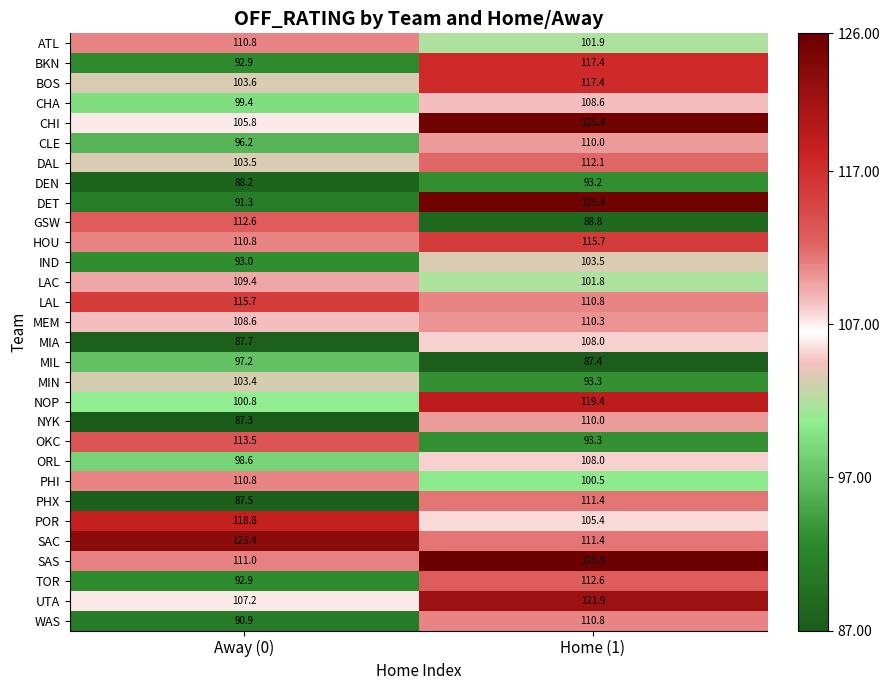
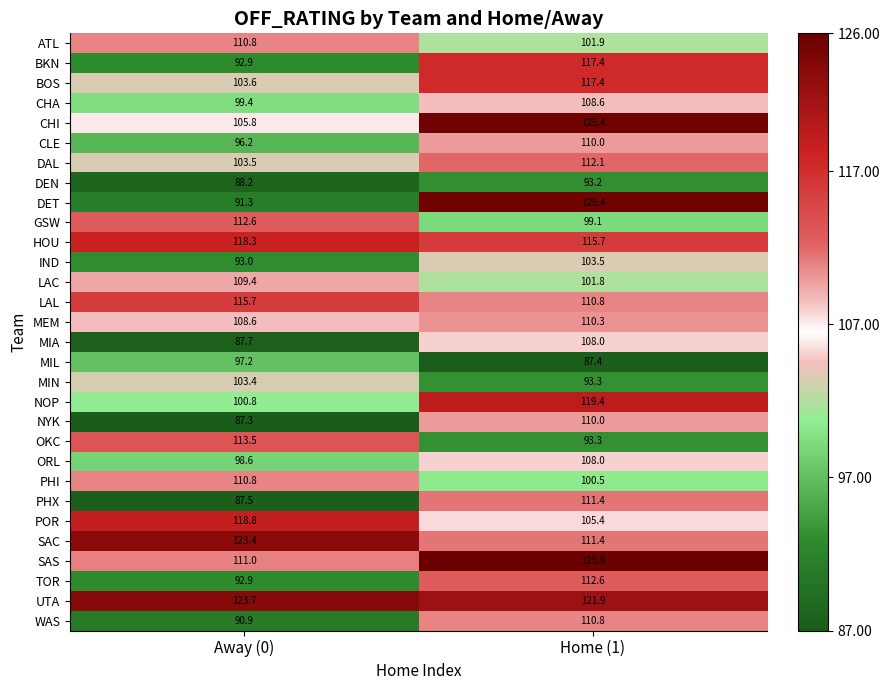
  {
    "ATL": {
      "Away (0)": 110.8,
      "Home (1)": 101.9
    },
    "BKN": {
      "Away (0)": 92.9,
      "Home (1)": 117.4
    },
    "BOS": {
      "Away (0)": 103.6,
      "Home (1)": 117.4
    },
    "CHA": {
      "Away (0)": 99.4,
      "Home (1)": 108.6
    },
    "CHI": {
      "Away (0)": 105.8,
      "Home (1)": 125.4
    },
    "CLE": {
      "Away (0)": 96.2,
      "Home (1)": 110.0
    },
    "DAL": {
      "Away (0)": 103.5,
      "Home (1)": 112.1
    },
    "DEN": {
      "Away (0)": 88.2,
      "Home (1)": 93.2
    },
    "DET": {
      "Away (0)": 91.3,
      "Home (1)": 125.4
    },
    "GSW": {
      "Away (0)": 112.6,
-     "Home (1)": 88.8
+     "Home (1)": 99.1
    },
    "HOU": {
-     "Away (0)": 110.8,
+     "Away (0)": 118.3,
      "Home (1)": 115.7
    },
    "IND": {
      "Away (0)": 93.0,
      "Home (1)": 103.5
    },
    "LAC": {
      "Away (0)": 109.4,
      "Home (1)": 101.8
    },
    "LAL": {
      "Away (0)": 115.7,
      "Home (1)": 110.8
    },
    "MEM": {
      "Away (0)": 108.6,
      "Home (1)": 110.3
    },
    "MIA": {
      "Away (0)": 87.7,
      "Home (1)": 108.0
    },
    "MIL": {
      "Away (0)": 97.2,
      "Home (1)": 87.4
    },
    "MIN": {
      "Away (0)": 103.4,
      "Home (1)": 93.3
    },
    "NOP": {
      "Away (0)": 100.8,
      "Home (1)": 119.4
    },
    "NYK": {
      "Away (0)": 87.3,
      "Home (1)": 110.0
    },
    "OKC": {
      "Away (0)": 113.5,
      "Home (1)": 93.3
    },
    "ORL": {
      "Away (0)": 98.6,
      "Home (1)": 108.0
    },
    "PHI": {
      "Away (0)": 110.8,
      "Home (1)": 100.5
    },
    "PHX": {
      "Away (0)": 87.5,
      "Home (1)": 111.4
    },
    "POR": {
      "Away (0)": 118.8,
      "Home (1)": 105.4
    },
    "SAC": {
      "Away (0)": 123.4,
      "Home (1)": 111.4
    },
    "SAS": {
      "Away (0)": 111.0,
      "Home (1)": 125.9
    },
    "TOR": {
      "Away (0)": 92.9,
      "Home (1)": 112.6
    },
    "UTA": {
-     "Away (0)": 107.2,
+     "Away (0)": 123.7,
      "Home (1)": 121.9
    },
    "WAS": {
      "Away (0)": 90.9,
      "Home (1)": 110.8
    }
  }
